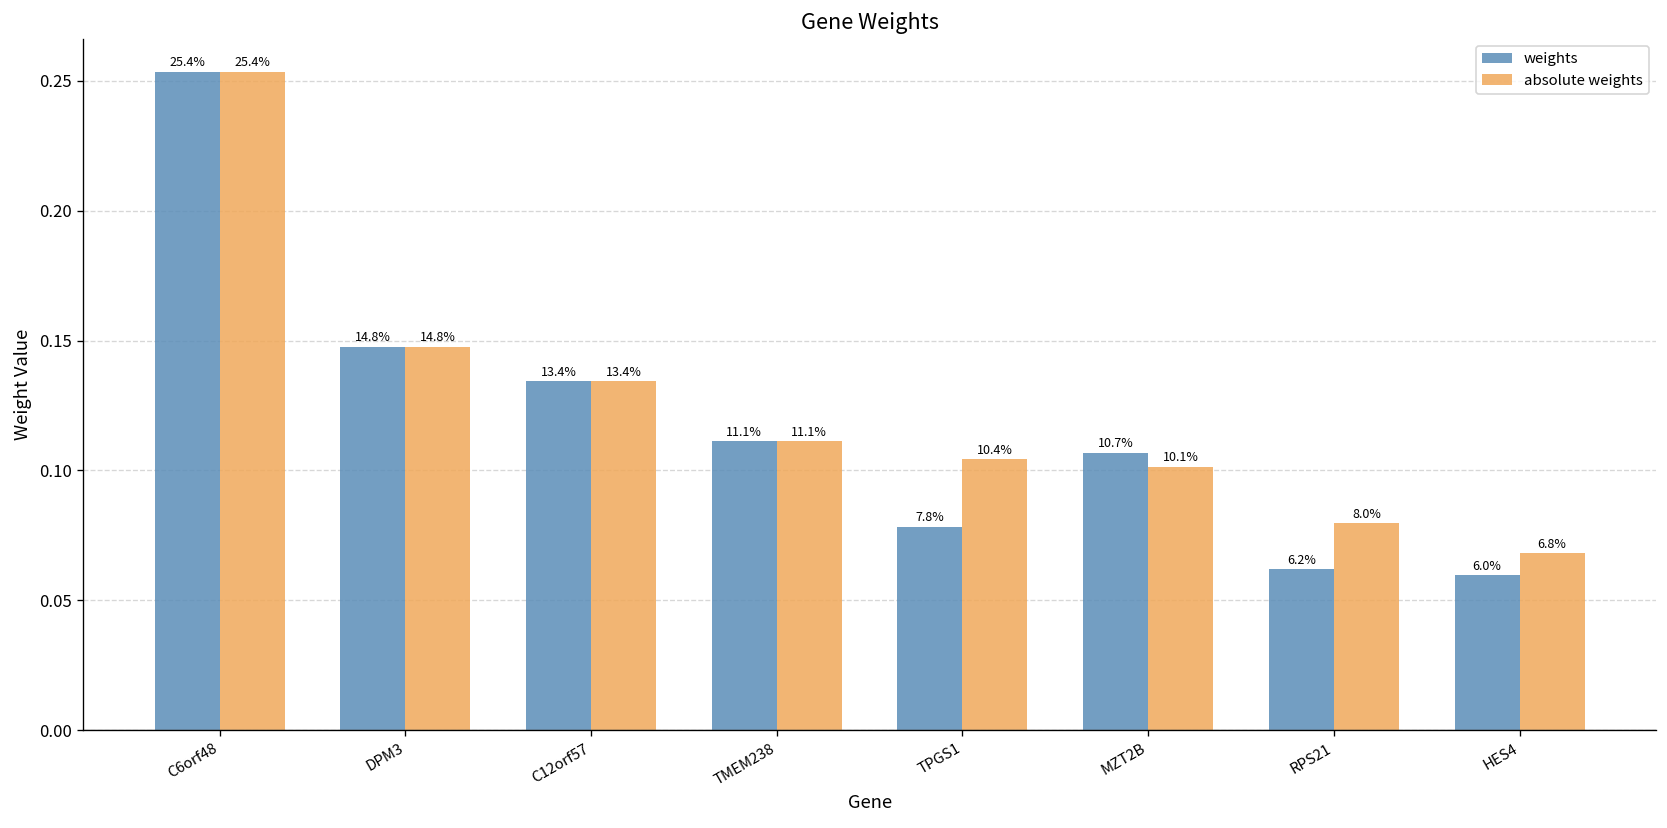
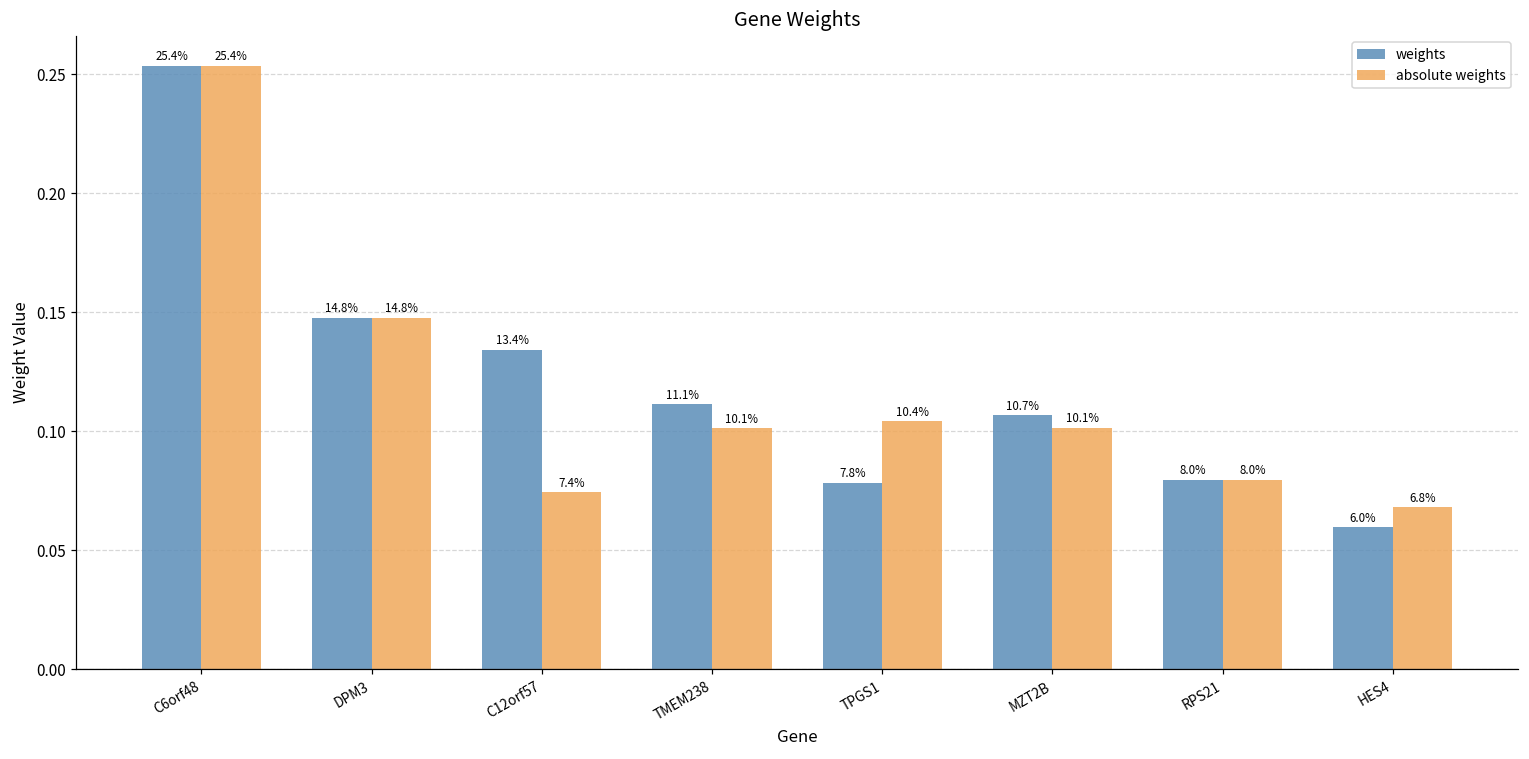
  {
    "weights": {
      "C6orf48": "25.4%",
      "DPM3": "14.8%",
      "C12orf57": "13.4%",
      "TMEM238": "11.1%",
      "TPGS1": "7.8%",
      "MZT2B": "10.7%",
-     "RPS21": "6.2%",
+     "RPS21": "8.0%",
      "HES4": "6.0%"
    },
    "absolute weights": {
      "C6orf48": "25.4%",
      "DPM3": "14.8%",
-     "C12orf57": "13.4%",
-     "TMEM238": "11.1%",
+     "C12orf57": "7.4%",
+     "TMEM238": "10.1%",
      "TPGS1": "10.4%",
      "MZT2B": "10.1%",
      "RPS21": "8.0%",
      "HES4": "6.8%"
    }
  }
